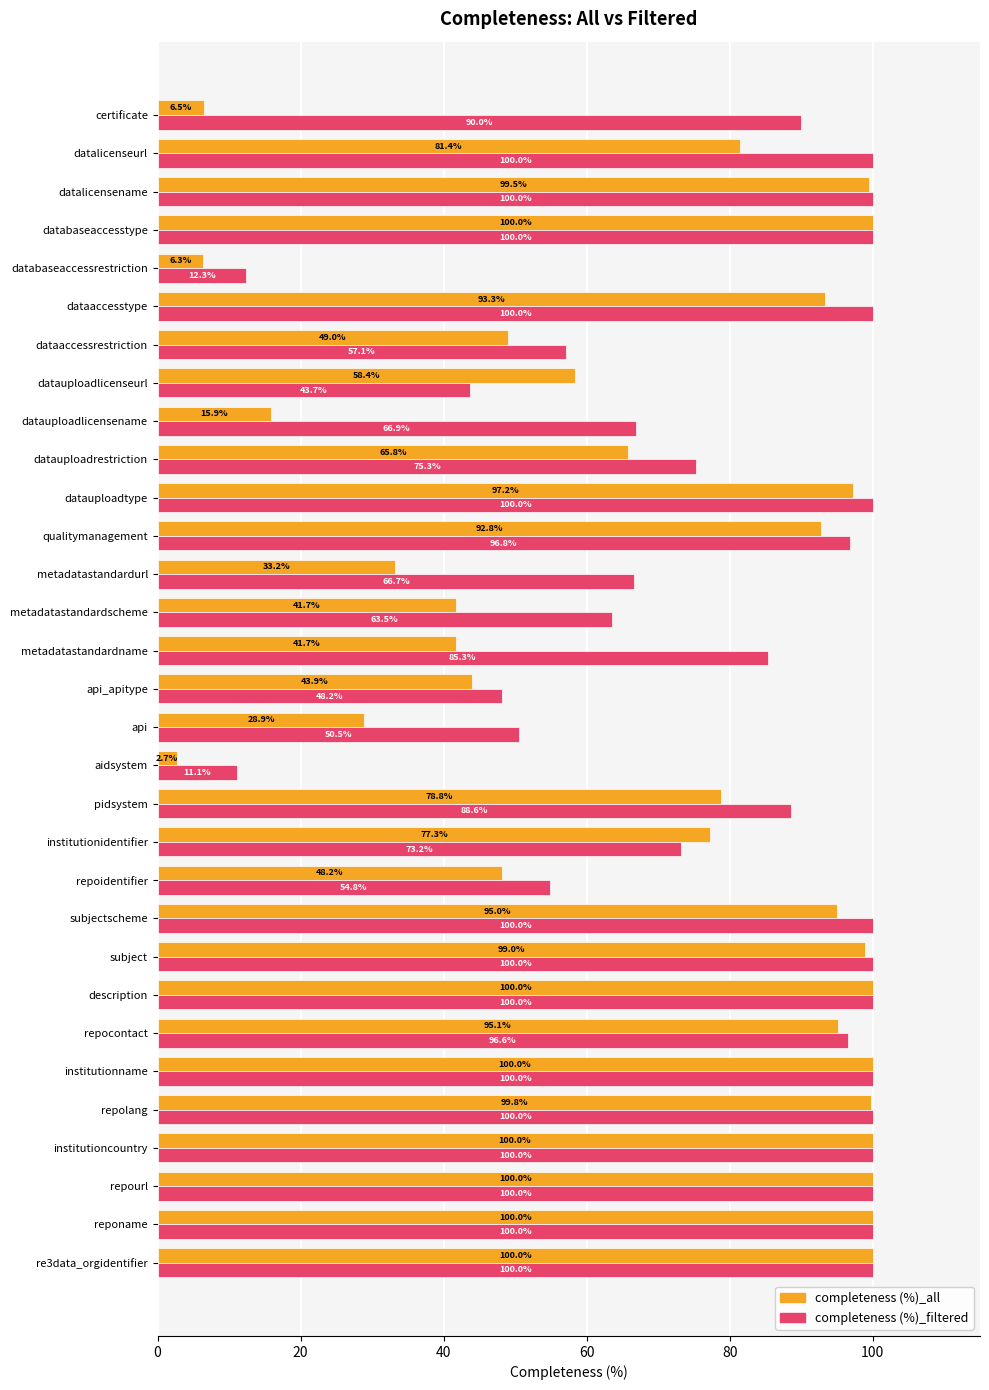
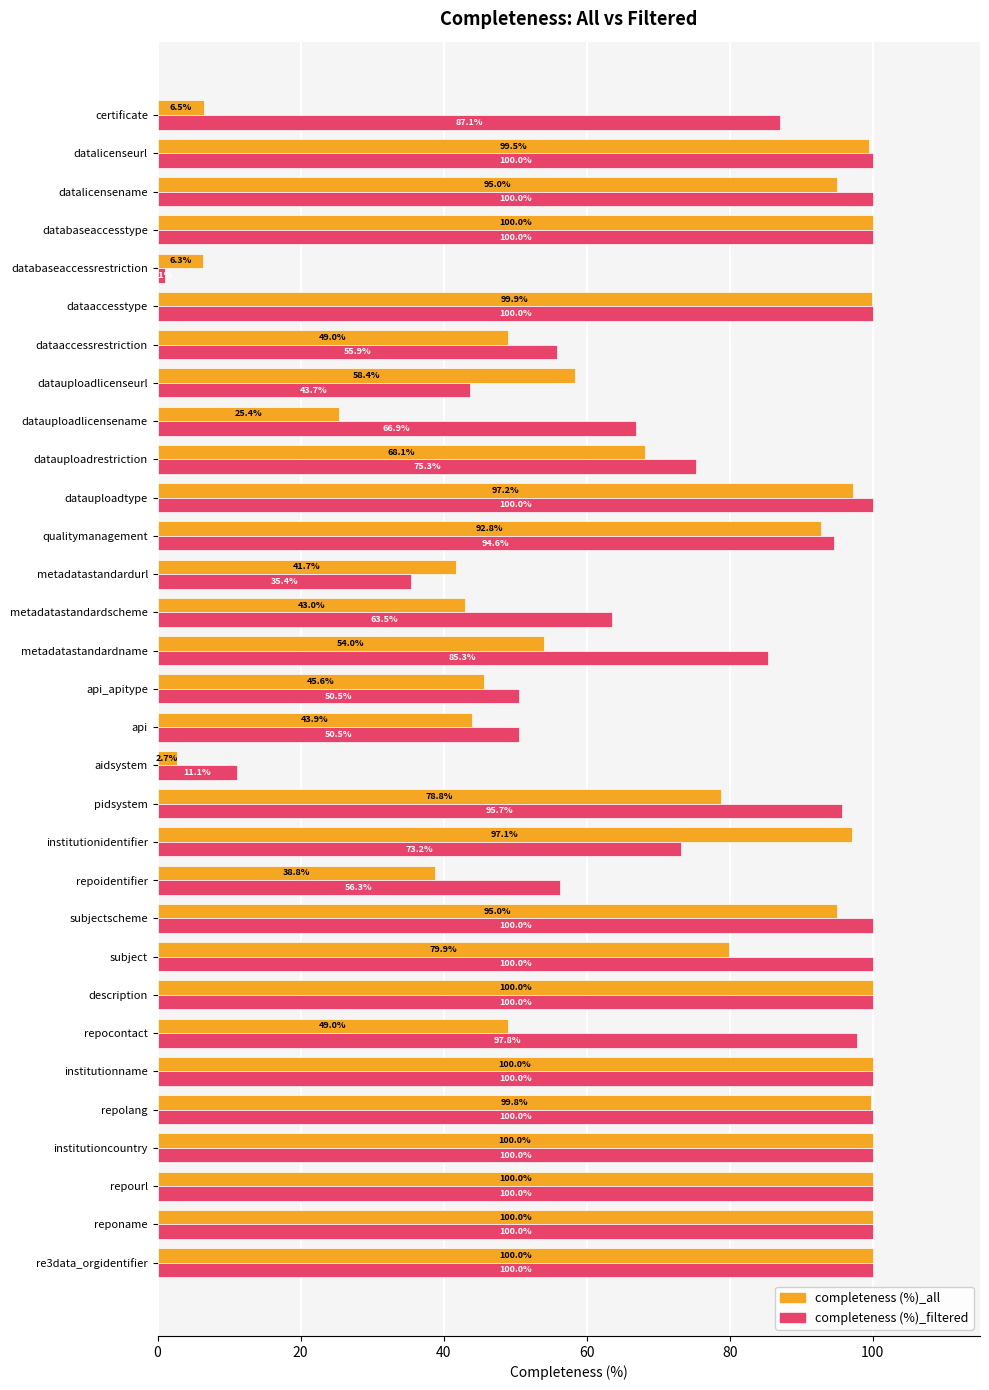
  {
    "completeness (%)_all": {
      "certificate": "6.5%",
-     "datalicenseurl": "81.4%",
-     "datalicensename": "99.5%",
+     "datalicenseurl": "99.5%",
+     "datalicensename": "95.0%",
      "databaseaccesstype": "100.0%",
      "databaseaccessrestriction": "6.3%",
-     "dataaccesstype": "93.3%",
+     "dataaccesstype": "99.9%",
      "dataaccessrestriction": "49.0%",
      "datauploadlicenseurl": "58.4%",
-     "datauploadlicensename": "15.9%",
-     "datauploadrestriction": "65.8%",
+     "datauploadlicensename": "25.4%",
+     "datauploadrestriction": "68.1%",
      "datauploadtype": "97.2%",
      "qualitymanagement": "92.8%",
-     "metadatastandardurl": "33.2%",
-     "metadatastandardscheme": "41.7%",
-     "metadatastandardname": "41.7%",
-     "api_apitype": "43.9%",
-     "api": "28.9%",
+     "metadatastandardurl": "41.7%",
+     "metadatastandardscheme": "43.0%",
+     "metadatastandardname": "54.0%",
+     "api_apitype": "45.6%",
+     "api": "43.9%",
      "aidsystem": "2.7%",
      "pidsystem": "78.8%",
-     "institutionidentifier": "77.3%",
-     "repoidentifier": "48.2%",
+     "institutionidentifier": "97.1%",
+     "repoidentifier": "38.8%",
      "subjectscheme": "95.0%",
-     "subject": "99.0%",
+     "subject": "79.9%",
      "description": "100.0%",
-     "repocontact": "95.1%",
+     "repocontact": "49.0%",
      "institutionname": "100.0%",
      "repolang": "99.8%",
      "institutioncountry": "100.0%",
      "repourl": "100.0%",
      "reponame": "100.0%",
      "re3data_orgidentifier": "100.0%"
    },
    "completeness (%)_filtered": {
-     "certificate": "90.0%",
+     "certificate": "87.1%",
      "datalicenseurl": "100.0%",
      "datalicensename": "100.0%",
      "databaseaccesstype": "100.0%",
-     "databaseaccessrestriction": "12",
+     "databaseaccessrestriction": "1",
      "dataaccesstype": "100.0%",
-     "dataaccessrestriction": "57.1%",
+     "dataaccessrestriction": "55.9%",
      "datauploadlicenseurl": "43.7%",
      "datauploadlicensename": "66.9%",
      "datauploadrestriction": "75.3%",
      "datauploadtype": "100.0%",
-     "qualitymanagement": "96.8%",
-     "metadatastandardurl": "66.7%",
+     "qualitymanagement": "94.6%",
+     "metadatastandardurl": "35.4%",
      "metadatastandardscheme": "63.5%",
      "metadatastandardname": "85.3%",
-     "api_apitype": "48.2%",
+     "api_apitype": "50.5%",
      "api": "50.5%",
      "aidsystem": "11.1%",
-     "pidsystem": "88.6%",
+     "pidsystem": "95.7%",
      "institutionidentifier": "73.2%",
-     "repoidentifier": "54.8%",
+     "repoidentifier": "56.3%",
      "subjectscheme": "100.0%",
      "subject": "100.0%",
      "description": "100.0%",
-     "repocontact": "96.6%",
+     "repocontact": "97.8%",
      "institutionname": "100.0%",
      "repolang": "100.0%",
      "institutioncountry": "100.0%",
      "repourl": "100.0%",
      "reponame": "100.0%",
      "re3data_orgidentifier": "100.0%"
    }
  }
